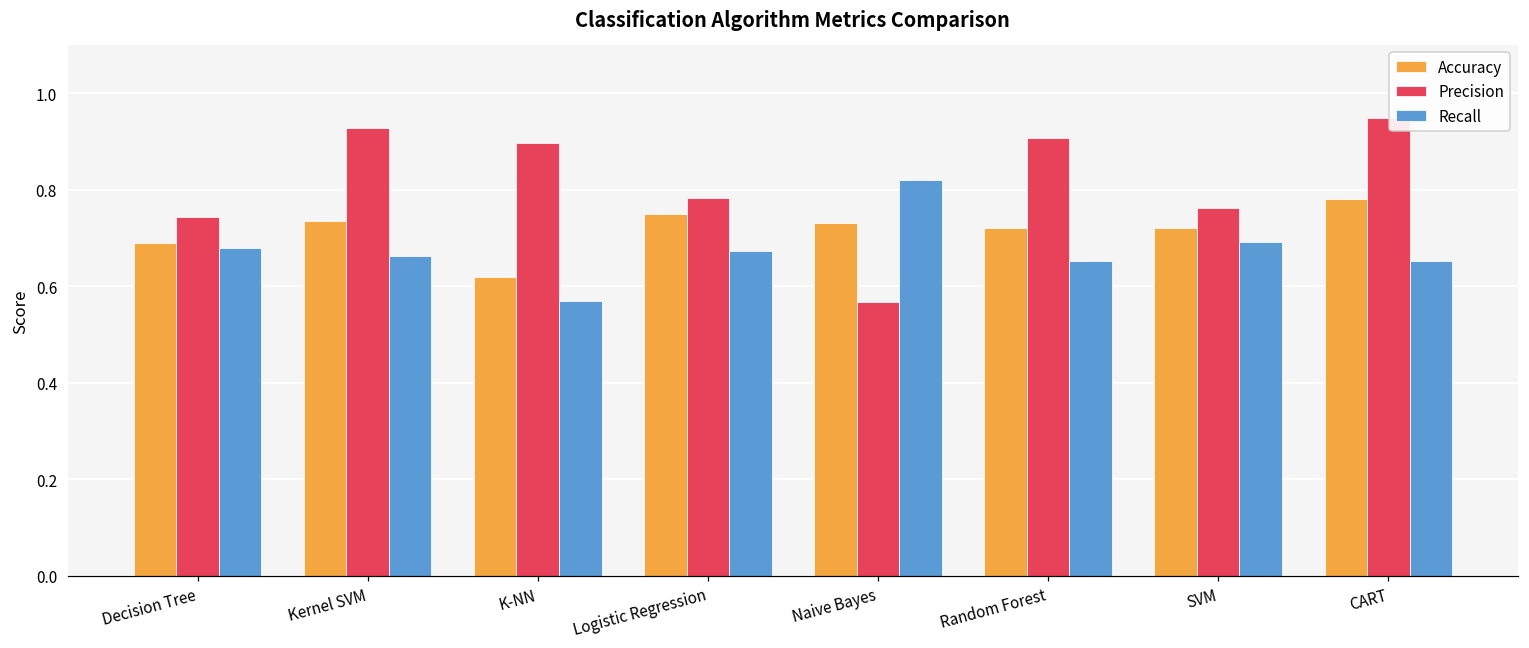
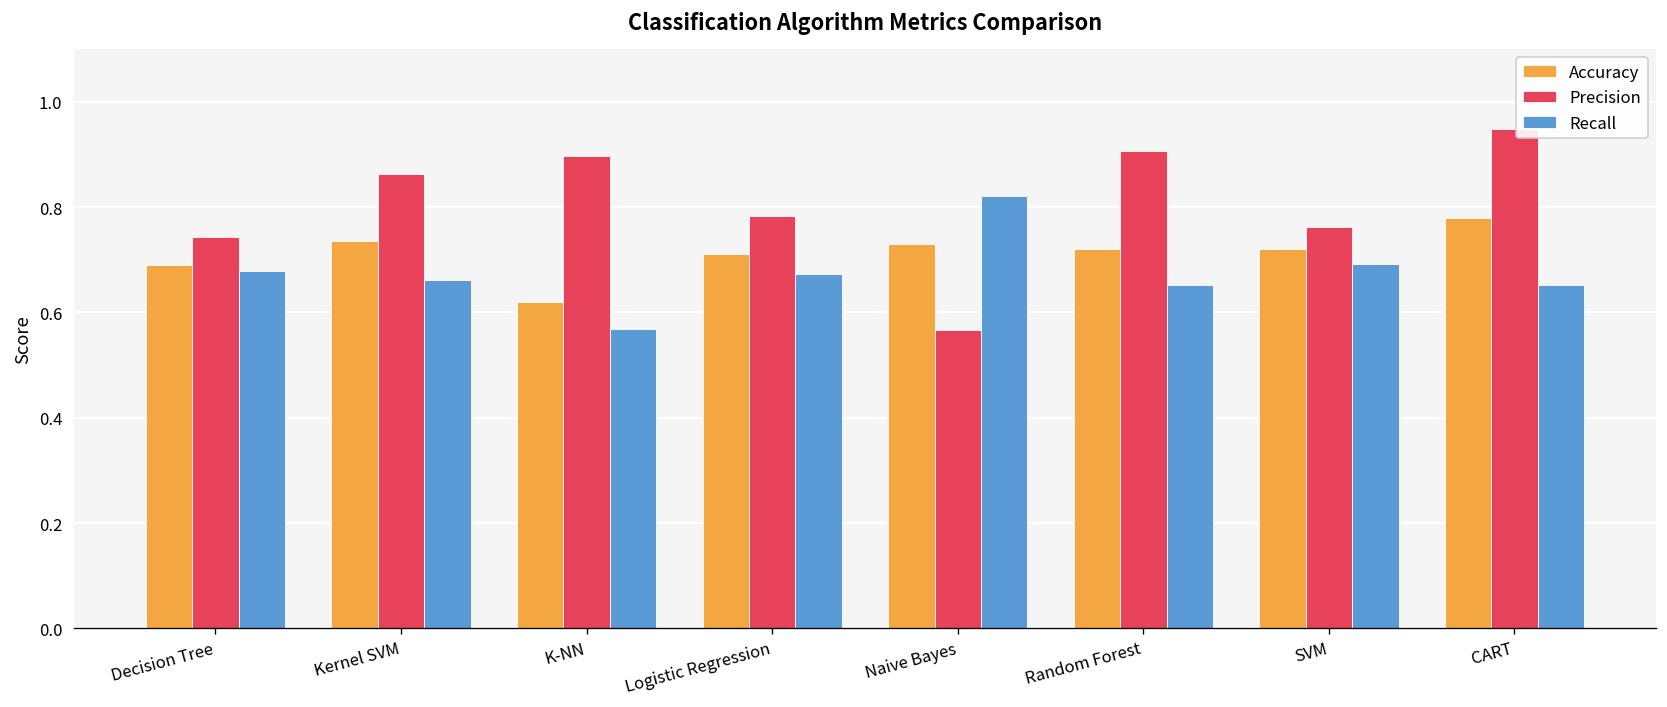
  {
    "Accuracy": {
      "Decision Tree": 0.69,
      "Kernel SVM": 0.74,
      "K-NN": 0.62,
-     "Logistic Regression": 0.75,
+     "Logistic Regression": 0.71,
      "Naive Bayes": 0.73,
      "Random Forest": 0.72,
      "SVM": 0.72,
      "CART": 0.78
    },
    "Precision": {
      "Decision Tree": 0.74,
-     "Kernel SVM": 0.93,
+     "Kernel SVM": 0.86,
      "K-NN": 0.90,
      "Logistic Regression": 0.78,
      "Naive Bayes": 0.57,
      "Random Forest": 0.91,
      "SVM": 0.76,
      "CART": 0.95
    },
    "Recall": {
      "Decision Tree": 0.68,
      "Kernel SVM": 0.66,
      "K-NN": 0.57,
      "Logistic Regression": 0.67,
      "Naive Bayes": 0.82,
      "Random Forest": 0.65,
      "SVM": 0.69,
      "CART": 0.65
    }
  }
